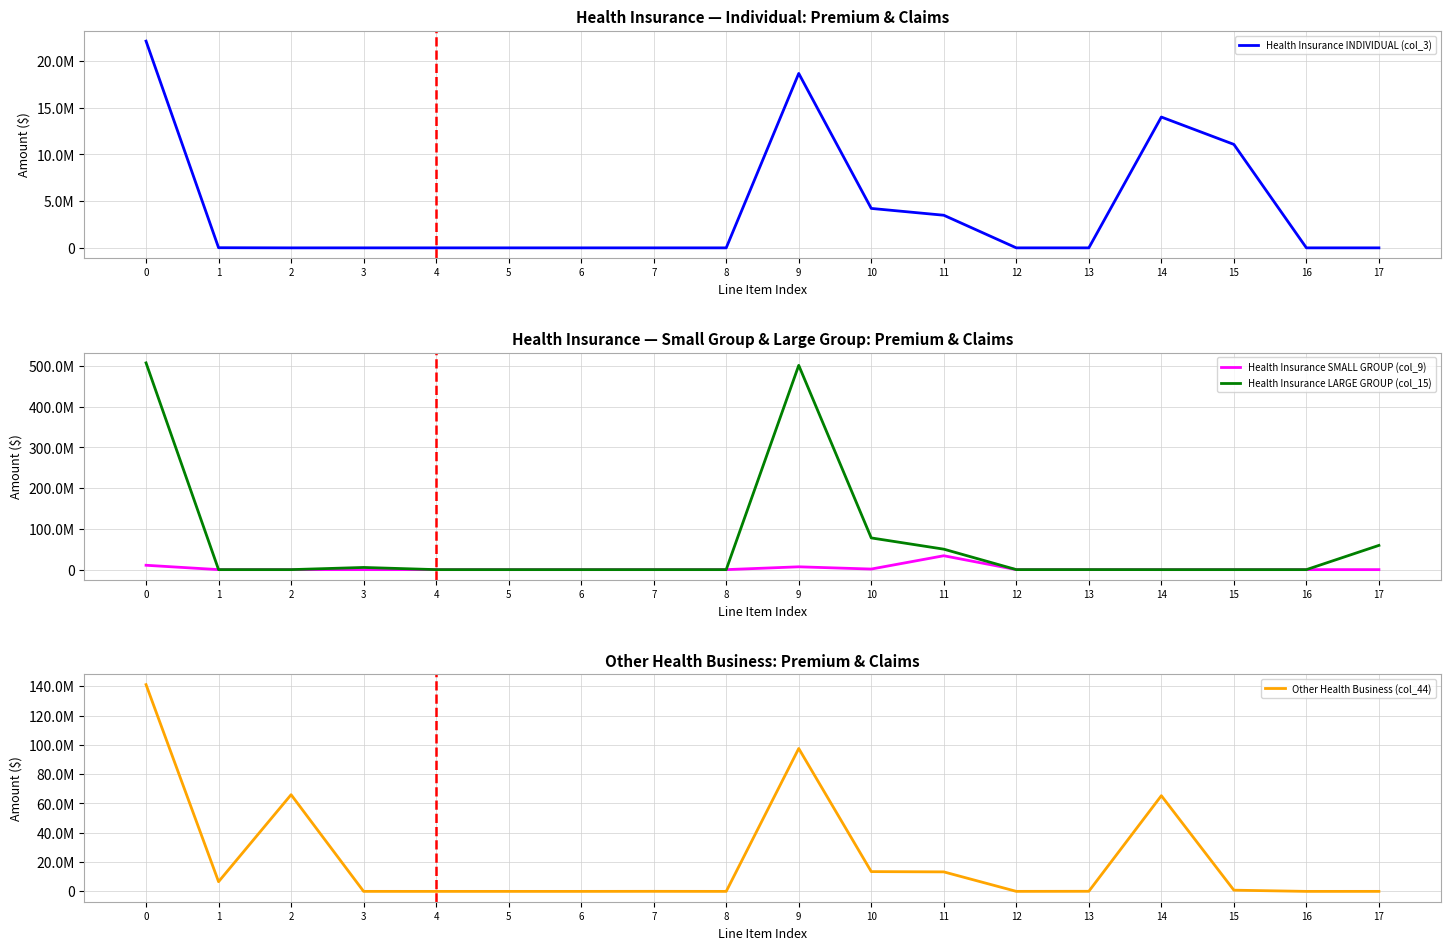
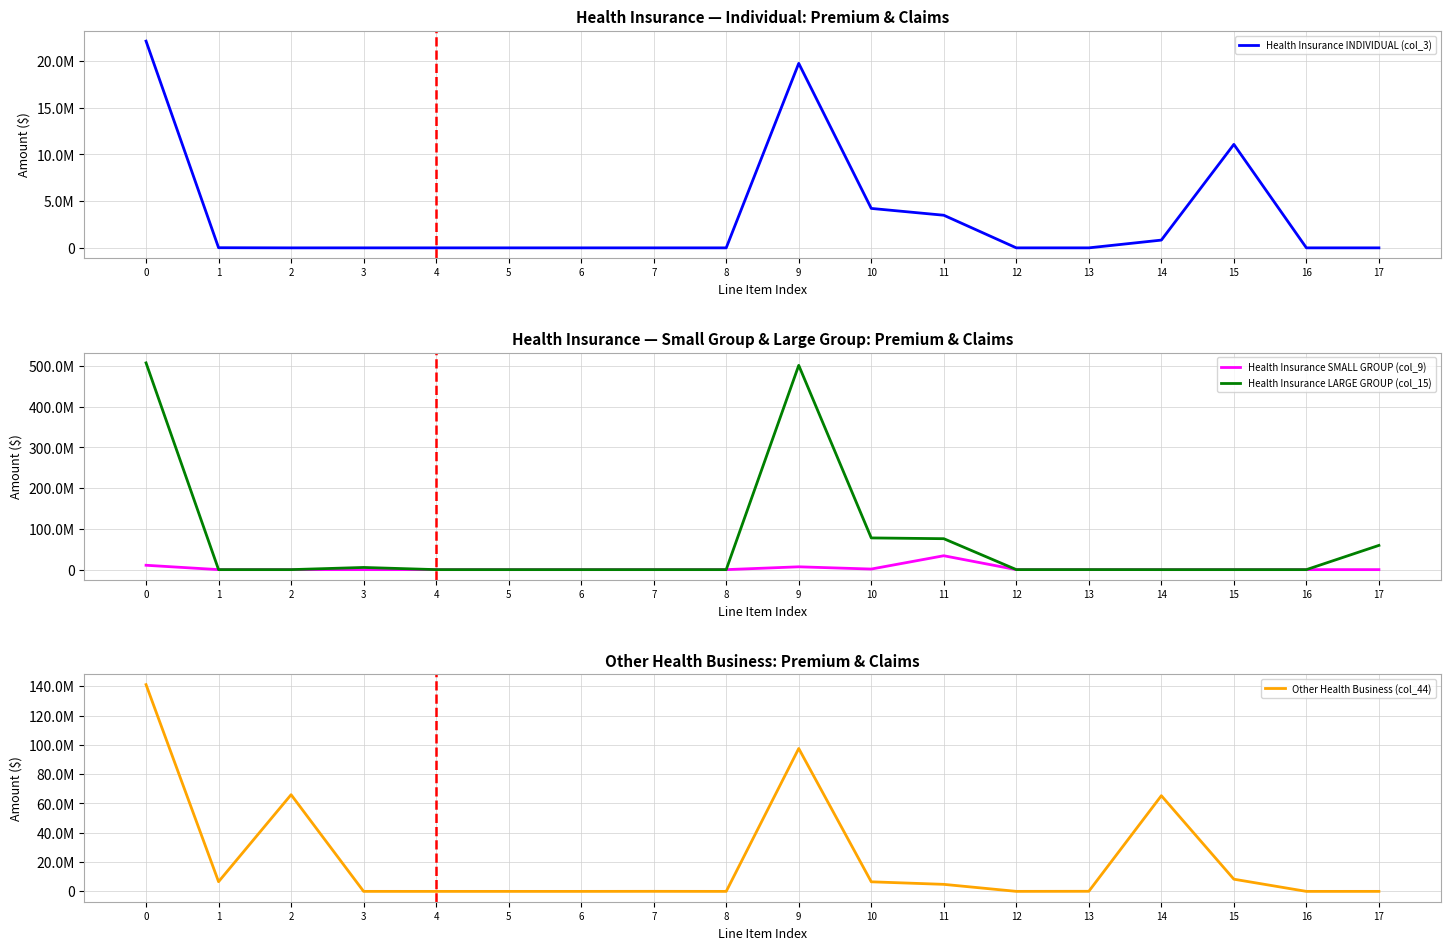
  {
    "Health Insurance — Individual: Premium & Claims": {
      "0": 22000000,
      "1": 0,
      "2": 0,
      "3": 0,
      "4": 0,
      "5": 0,
      "6": 0,
      "7": 0,
      "8": 0,
-     "9": 19000000,
+     "9": 20000000,
      "10": 4000000,
      "11": 3000000,
      "12": 0,
      "13": 0,
-     "14": 14000000,
+     "14": 1000000,
      "15": 11000000,
      "16": 0,
      "17": 0
    },
    "Health Insurance — Small Group & Large Group: Premium & Claims": {
      "Health Insurance SMALL GROUP (col_9)": {
        "0": 10000000,
        "9": 10000000,
        "10": 0,
        "11": 30000000,
        "17": 0
      },
      "Health Insurance LARGE GROUP (col_15)": {
        "0": 510000000,
        "9": 500000000,
        "10": 80000000,
-       "11": 50000000,
+       "11": 80000000,
        "17": 60000000
      }
    },
    "Other Health Business: Premium & Claims": {
      "0": 141000000,
      "1": 7000000,
      "2": 66000000,
      "3": 0,
      "4": 0,
      "5": 0,
      "6": 0,
      "7": 0,
      "8": 0,
      "9": 98000000,
-     "10": 13000000,
-     "11": 13000000,
+     "10": 7000000,
+     "11": 5000000,
      "12": 0,
      "13": 0,
      "14": 65000000,
-     "15": 1000000,
+     "15": 8000000,
      "16": 0,
      "17": 0
    }
  }
